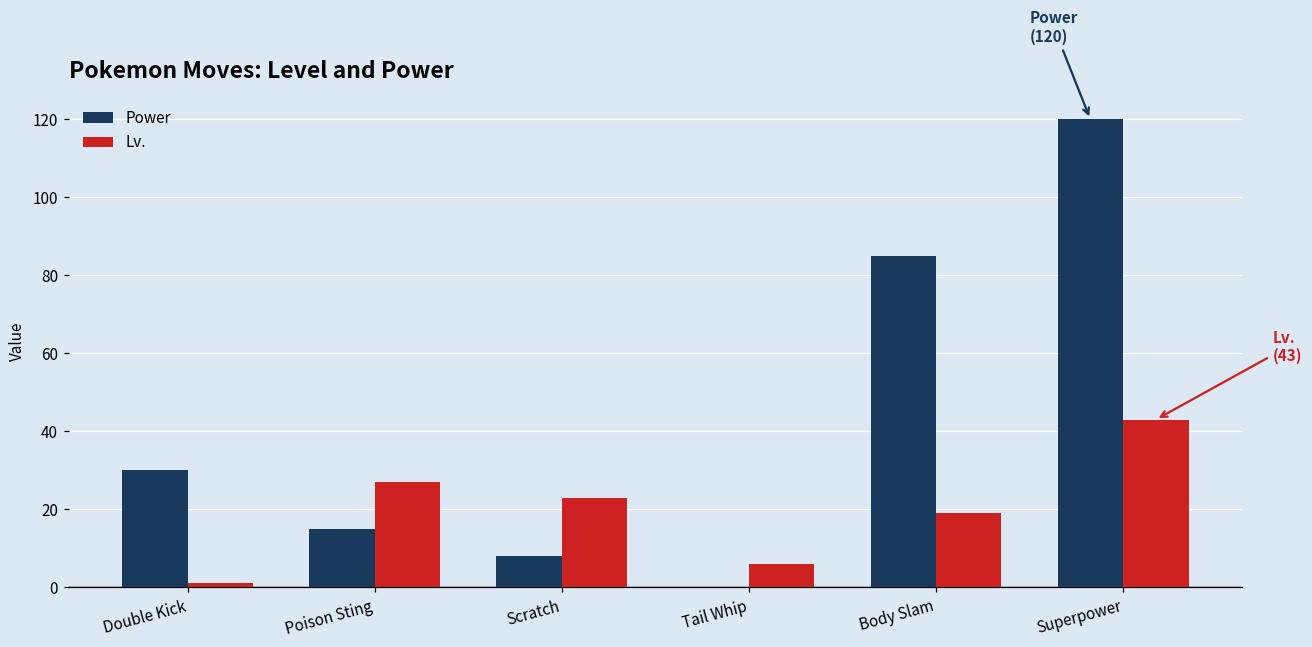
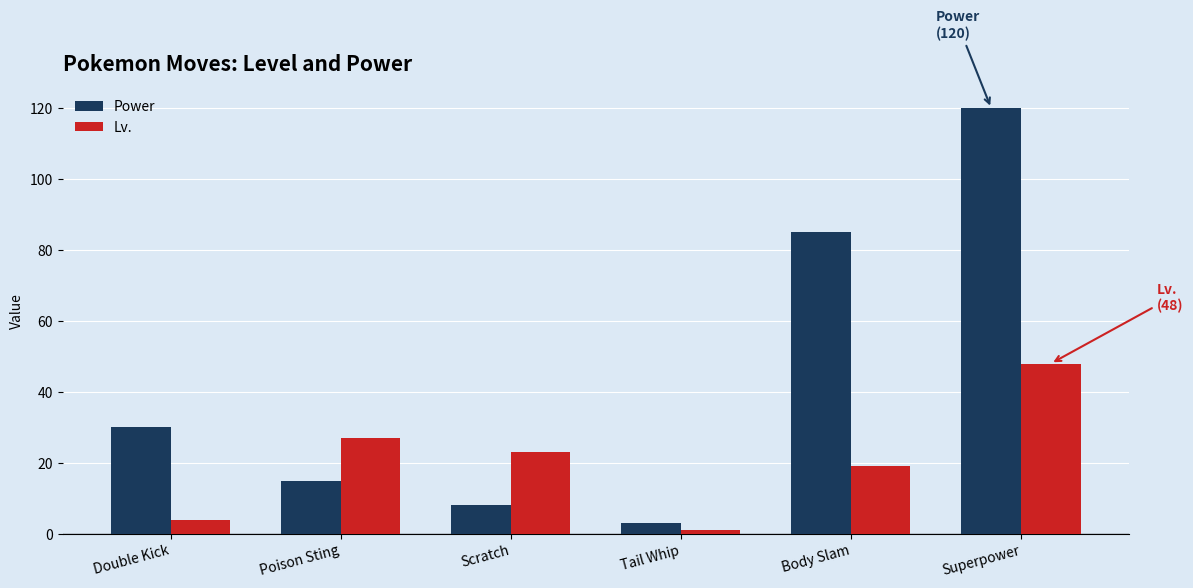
  {
    "Power": {
      "Double Kick": "30",
      "Poison Sting": "15",
      "Scratch": "8",
-     "Tail Whip": "0",
+     "Tail Whip": "3",
      "Body Slam": "85"
    },
    "Lv.": {
-     "Double Kick": "1",
-     "Tail Whip": "6",
-     "Superpower": "(43)"
+     "Double Kick": "4",
+     "Tail Whip": "1",
+     "Superpower": "(48)"
    }
  }
